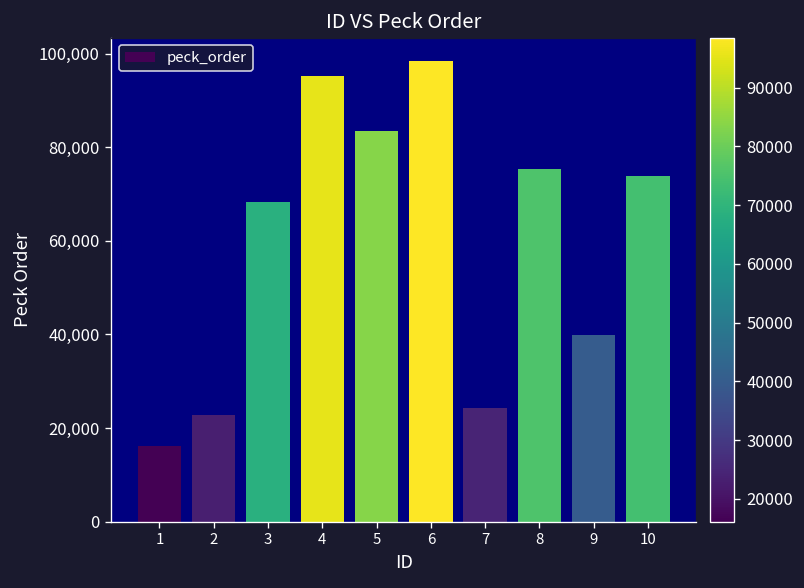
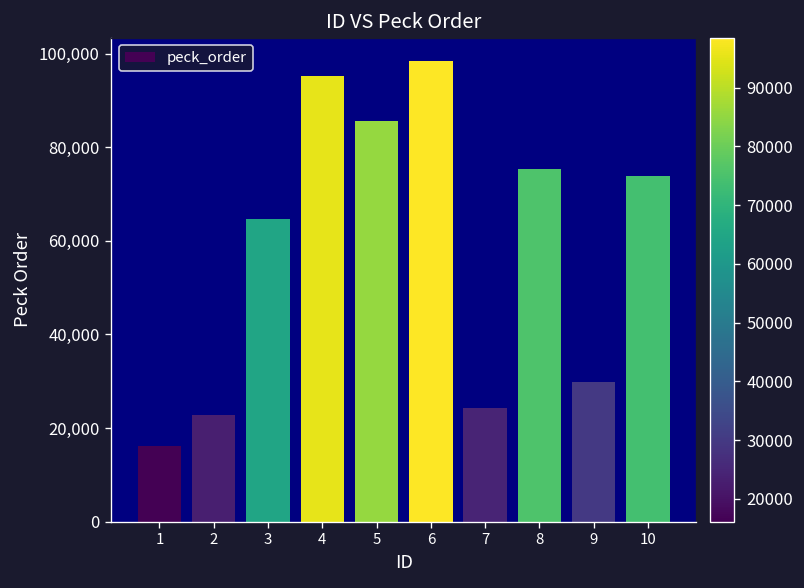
  {
    "1": "16,000",
    "2": "23,000",
-   "3": "68,000",
+   "3": "65,000",
    "4": "95,000",
-   "5": "83,000",
+   "5": "86,000",
    "6": "99,000",
    "7": "24,000",
    "8": "75,000",
-   "9": "40,000",
+   "9": "30,000",
    "10": "74,000"
  }
